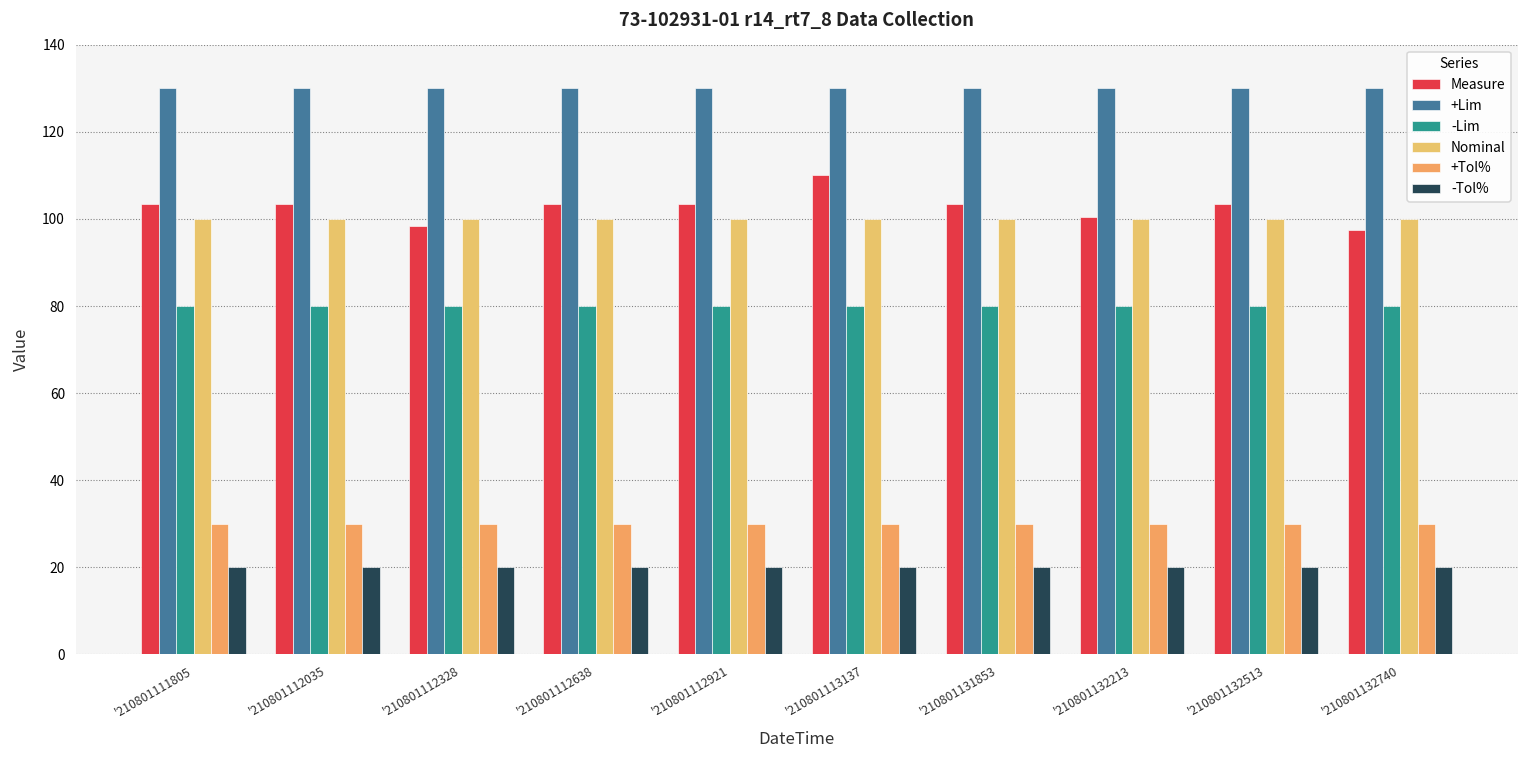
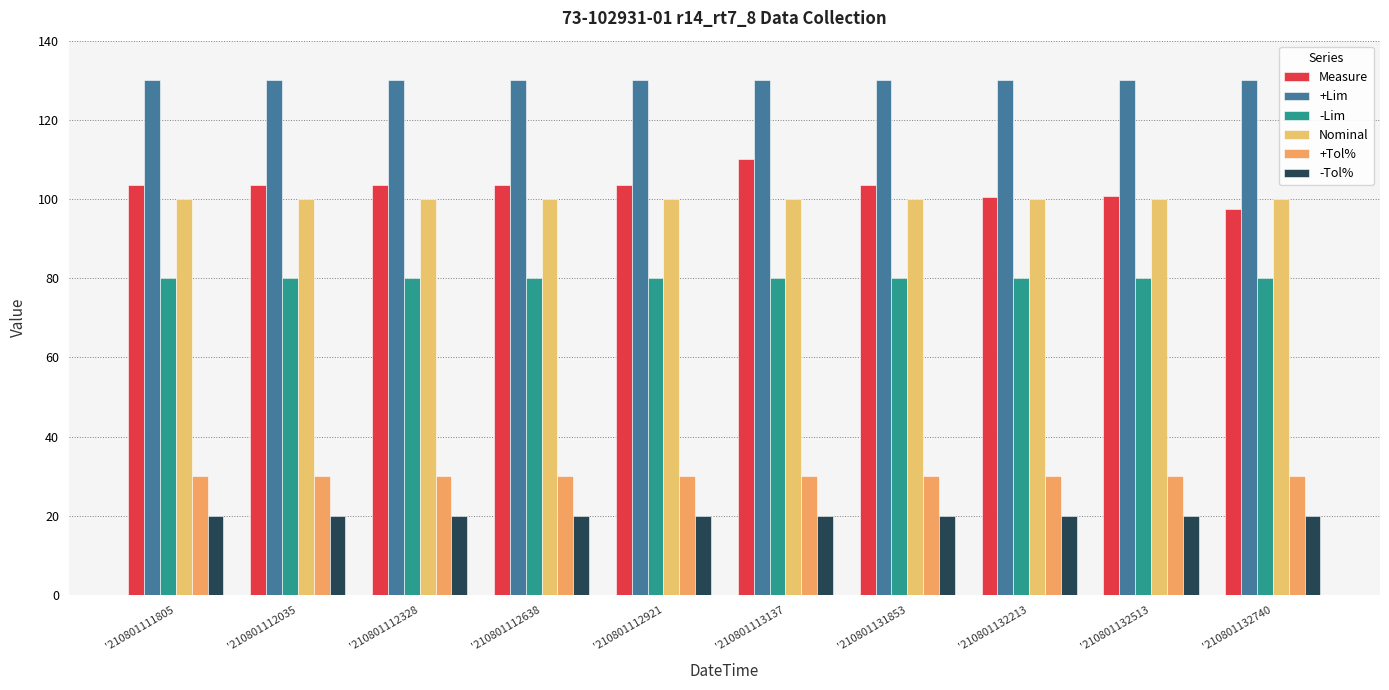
  {
    "Measure": {
      "'210801111805": 104,
      "'210801112035": 103,
-     "'210801112328": 98,
+     "'210801112328": 103,
      "'210801112638": 104,
      "'210801112921": 104,
      "'210801113137": 110,
      "'210801131853": 103,
      "'210801132213": 100,
-     "'210801132513": 103,
+     "'210801132513": 101,
      "'210801132740": 98
    },
    "-Tol%": {
      "'210801111805": 20,
      "'210801112035": 20,
      "'210801112328": 20,
      "'210801112638": 20,
      "'210801112921": 20,
      "'210801113137": 20,
      "'210801131853": 20,
      "'210801132213": 20,
      "'210801132513": 20,
      "'210801132740": 20
    }
  }
